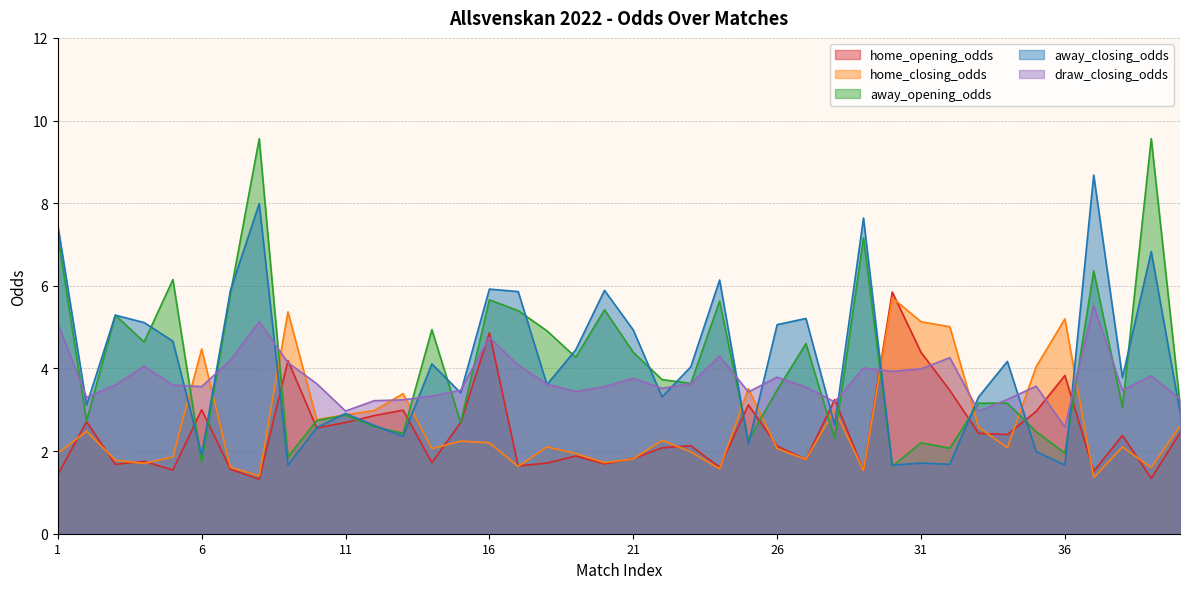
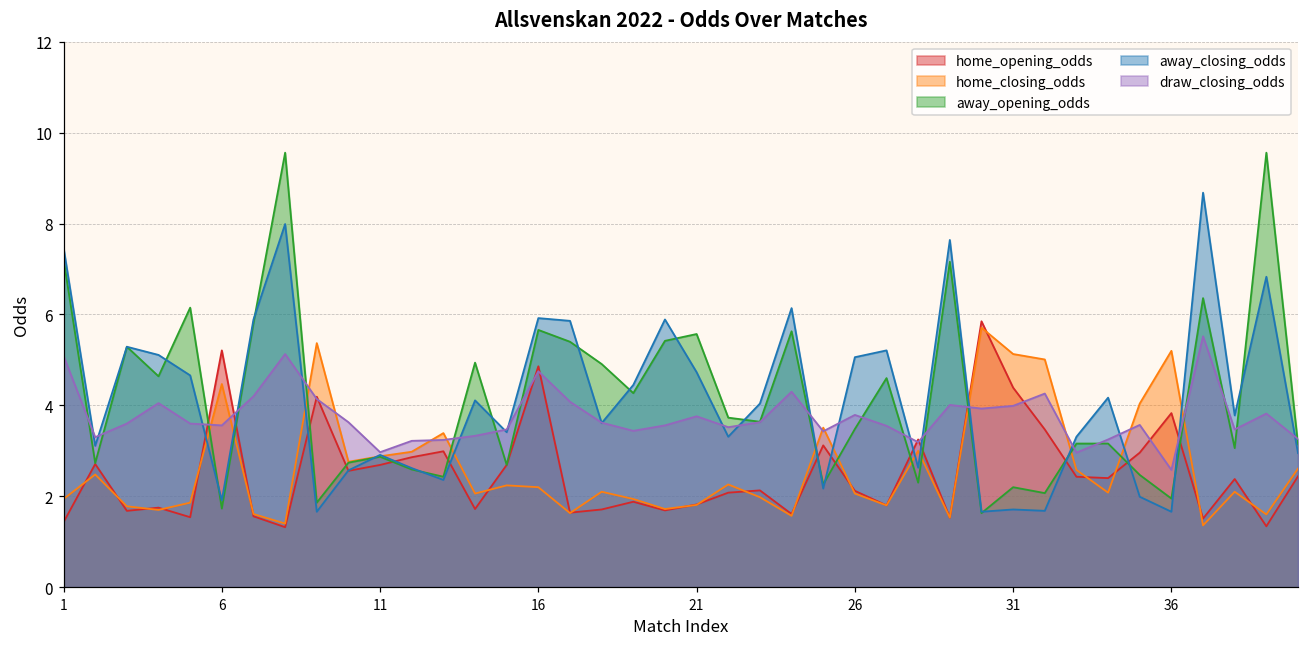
  {
    "home_opening_odds": {
      "1": 1.4,
-     "6": 3.0,
+     "6": 5.2,
      "11": 2.7,
      "16": 4.9,
      "31": 4.4,
      "36": 3.8
    },
    "home_closing_odds": {
      "1": 1.9,
      "6": 4.5,
      "16": 2.2,
      "31": 5.1,
      "36": 5.2
    },
    "away_opening_odds": {
      "1": 7.2,
      "6": 1.7,
      "16": 5.7,
-     "21": 4.4,
+     "21": 5.6,
      "26": 3.5,
      "31": 2.2,
      "36": 2.0
    },
    "away_closing_odds": {
      "1": 7.5,
      "6": 1.9,
      "16": 5.9,
-     "21": 4.9,
+     "21": 4.7,
      "26": 5.1,
      "31": 1.7,
      "36": 1.7
    },
    "draw_closing_odds": {
      "1": 5.1,
      "6": 3.6,
      "16": 4.8,
      "21": 3.8,
      "26": 3.8,
      "31": 4.0,
      "36": 2.6
    }
  }
